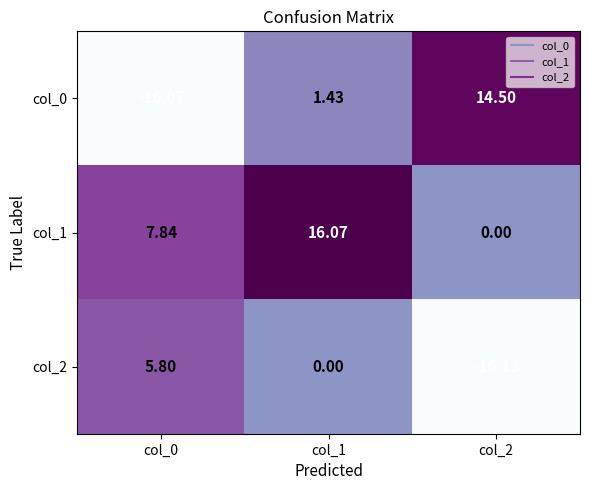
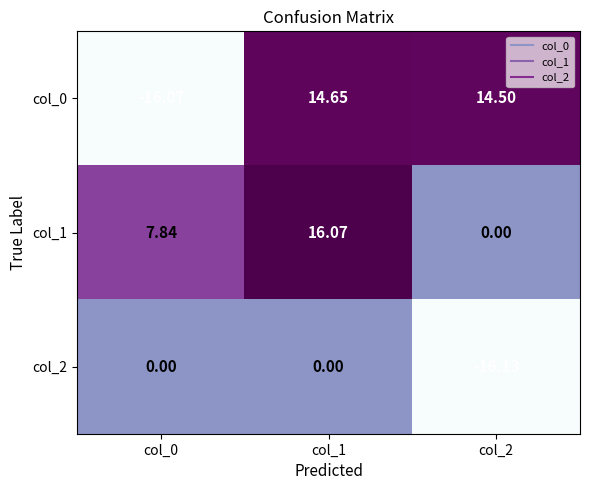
  {
    "col_0": {
-     "col_1": 1.43,
+     "col_1": 14.65,
      "col_2": 14.50
    },
    "col_1": {
      "col_0": 7.84,
      "col_1": 16.07,
      "col_2": 0.00
    },
    "col_2": {
-     "col_0": 5.80,
+     "col_0": 0.00,
      "col_1": 0.00
    }
  }
